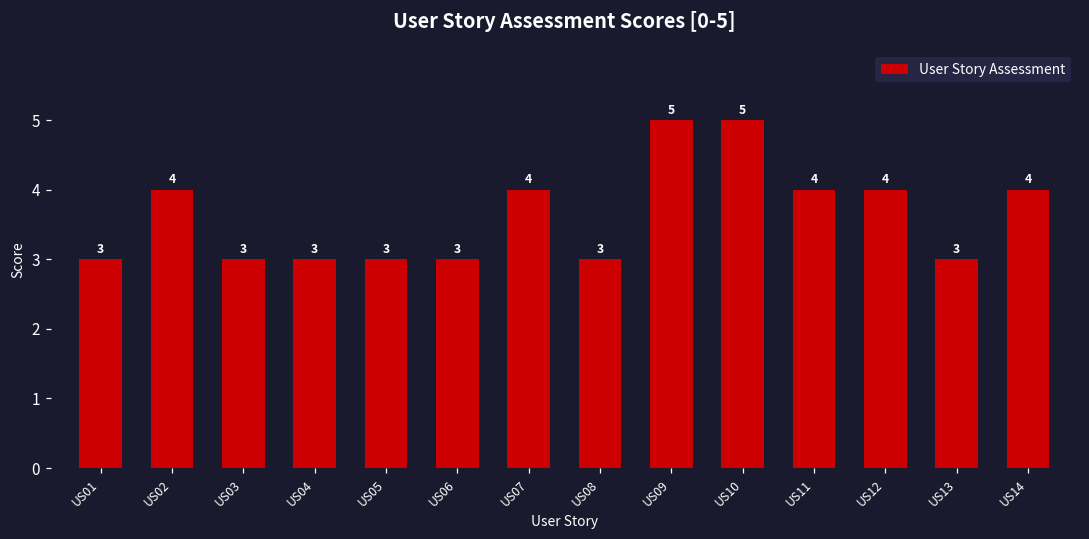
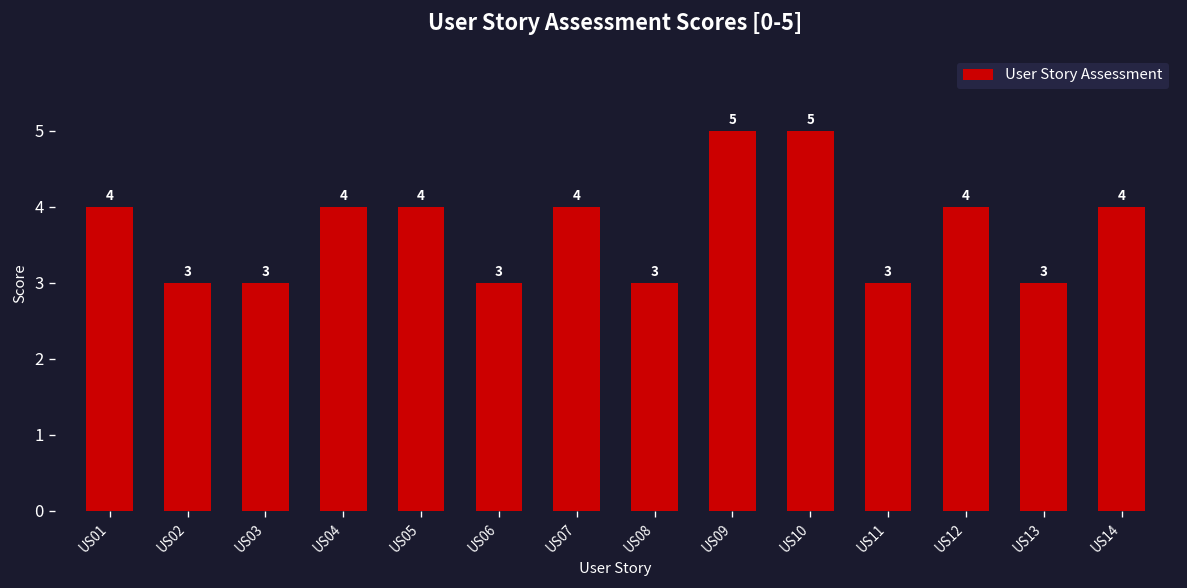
  {
-   "US01": 3,
-   "US02": 4,
+   "US01": 4,
+   "US02": 3,
    "US03": 3,
-   "US04": 3,
-   "US05": 3,
+   "US04": 4,
+   "US05": 4,
    "US06": 3,
    "US07": 4,
    "US08": 3,
    "US09": 5,
    "US10": 5,
-   "US11": 4,
+   "US11": 3,
    "US12": 4,
    "US13": 3,
    "US14": 4
  }
